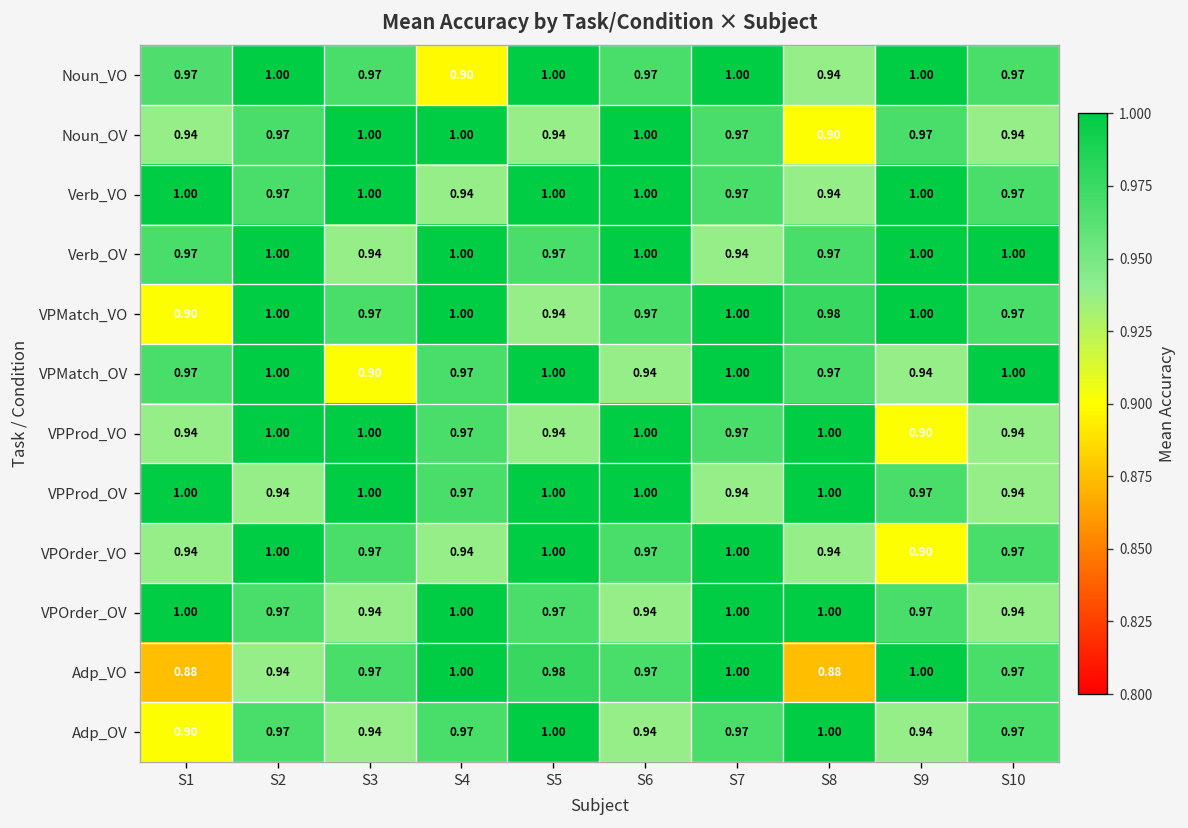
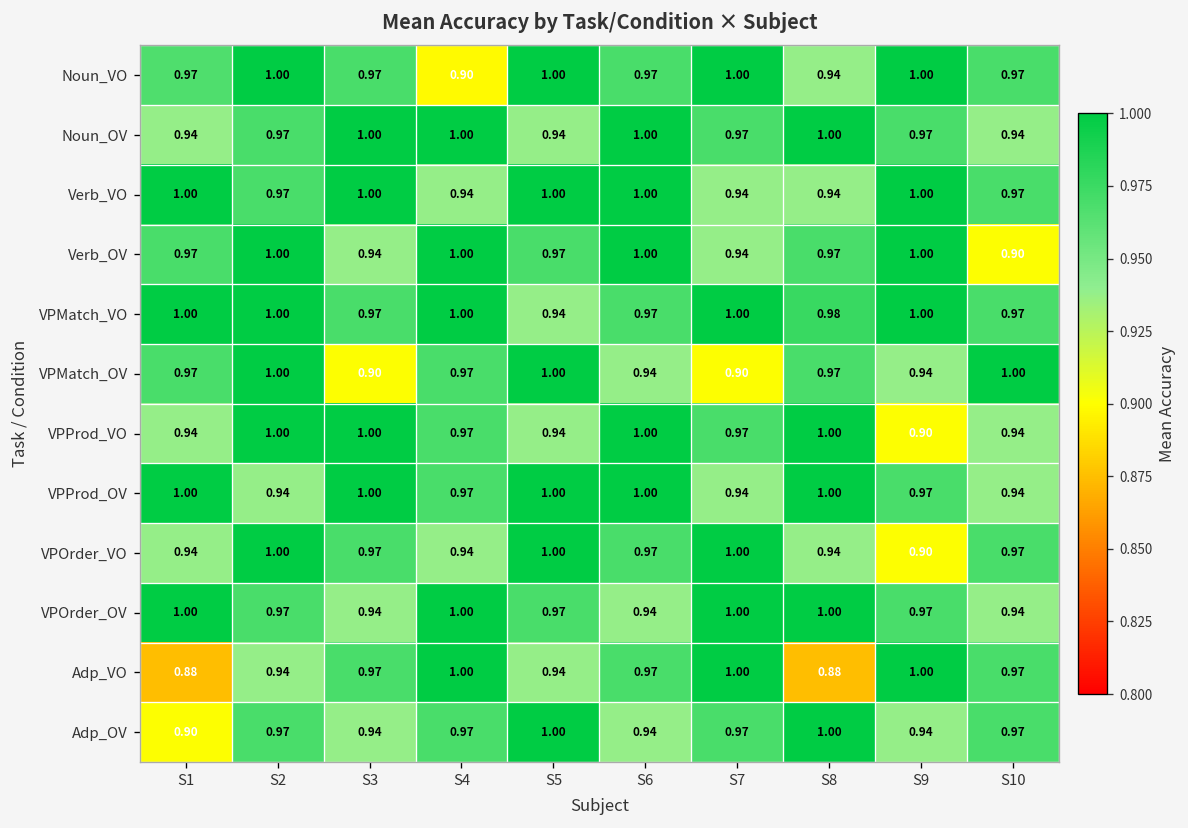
  {
    "Noun_VO": {
      "S1": 0.97,
      "S2": 1.00,
      "S3": 0.97,
      "S4": 0.90,
      "S5": 1.00,
      "S6": 0.97,
      "S7": 1.00,
      "S8": 0.94,
      "S9": 1.00,
      "S10": 0.97
    },
    "Noun_OV": {
      "S1": 0.94,
      "S2": 0.97,
      "S3": 1.00,
      "S4": 1.00,
      "S5": 0.94,
      "S6": 1.00,
      "S7": 0.97,
-     "S8": 0.90,
+     "S8": 1.00,
      "S9": 0.97,
      "S10": 0.94
    },
    "Verb_VO": {
      "S1": 1.00,
      "S2": 0.97,
      "S3": 1.00,
      "S4": 0.94,
      "S5": 1.00,
      "S6": 1.00,
-     "S7": 0.97,
+     "S7": 0.94,
      "S8": 0.94,
      "S9": 1.00,
      "S10": 0.97
    },
    "Verb_OV": {
      "S1": 0.97,
      "S2": 1.00,
      "S3": 0.94,
      "S4": 1.00,
      "S5": 0.97,
      "S6": 1.00,
      "S7": 0.94,
      "S8": 0.97,
      "S9": 1.00,
-     "S10": 1.00
+     "S10": 0.90
    },
    "VPMatch_VO": {
-     "S1": 0.90,
+     "S1": 1.00,
      "S2": 1.00,
      "S3": 0.97,
      "S4": 1.00,
      "S5": 0.94,
      "S6": 0.97,
      "S7": 1.00,
      "S8": 0.98,
      "S9": 1.00,
      "S10": 0.97
    },
    "VPMatch_OV": {
      "S1": 0.97,
      "S2": 1.00,
      "S3": 0.90,
      "S4": 0.97,
      "S5": 1.00,
      "S6": 0.94,
-     "S7": 1.00,
+     "S7": 0.90,
      "S8": 0.97,
      "S9": 0.94,
      "S10": 1.00
    },
    "VPProd_VO": {
      "S1": 0.94,
      "S2": 1.00,
      "S3": 1.00,
      "S4": 0.97,
      "S5": 0.94,
      "S6": 1.00,
      "S7": 0.97,
      "S8": 1.00,
      "S9": 0.90,
      "S10": 0.94
    },
    "VPProd_OV": {
      "S1": 1.00,
      "S2": 0.94,
      "S3": 1.00,
      "S4": 0.97,
      "S5": 1.00,
      "S6": 1.00,
      "S7": 0.94,
      "S8": 1.00,
      "S9": 0.97,
      "S10": 0.94
    },
    "VPOrder_VO": {
      "S1": 0.94,
      "S2": 1.00,
      "S3": 0.97,
      "S4": 0.94,
      "S5": 1.00,
      "S6": 0.97,
      "S7": 1.00,
      "S8": 0.94,
      "S9": 0.90,
      "S10": 0.97
    },
    "VPOrder_OV": {
      "S1": 1.00,
      "S2": 0.97,
      "S3": 0.94,
      "S4": 1.00,
      "S5": 0.97,
      "S6": 0.94,
      "S7": 1.00,
      "S8": 1.00,
      "S9": 0.97,
      "S10": 0.94
    },
    "Adp_VO": {
      "S1": 0.88,
      "S2": 0.94,
      "S3": 0.97,
      "S4": 1.00,
-     "S5": 0.98,
+     "S5": 0.94,
      "S6": 0.97,
      "S7": 1.00,
      "S8": 0.88,
      "S9": 1.00,
      "S10": 0.97
    },
    "Adp_OV": {
      "S1": 0.90,
      "S2": 0.97,
      "S3": 0.94,
      "S4": 0.97,
      "S5": 1.00,
      "S6": 0.94,
      "S7": 0.97,
      "S8": 1.00,
      "S9": 0.94,
      "S10": 0.97
    }
  }
